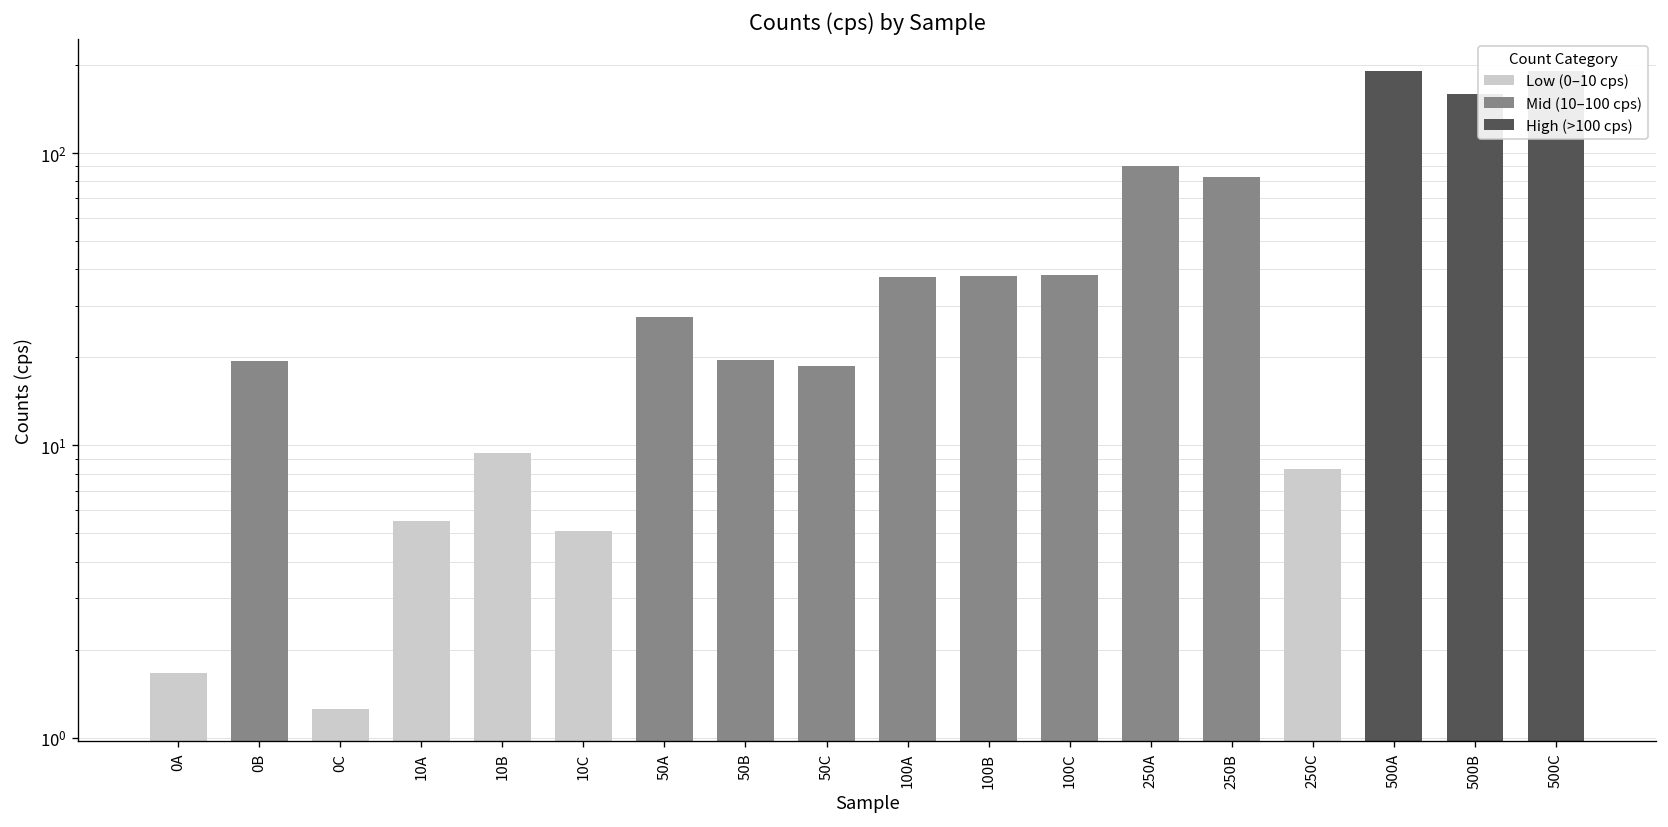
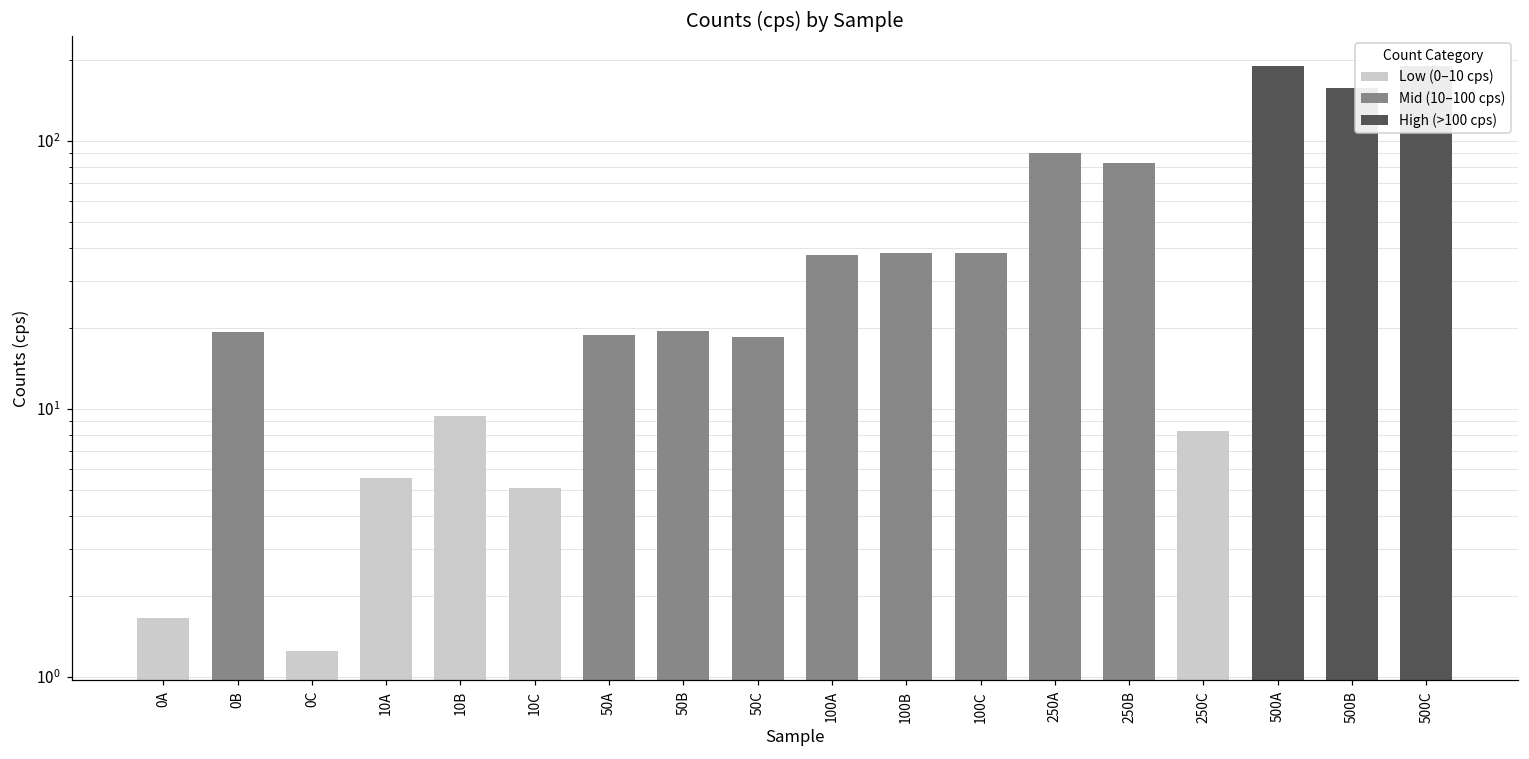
  {
    "0A": 1.7,
    "0B": 19,
    "0C": 1.3,
    "10A": 5.5,
    "10B": 9.4,
    "10C": 5,
-   "50A": 28,
+   "50A": 19,
    "50B": 20,
    "50C": 19,
    "100A": 38,
    "100B": 38,
    "100C": 38,
    "250A": 90,
    "250B": 83,
    "250C": 8.3,
    "500A": 190,
    "500B": 160
  }
